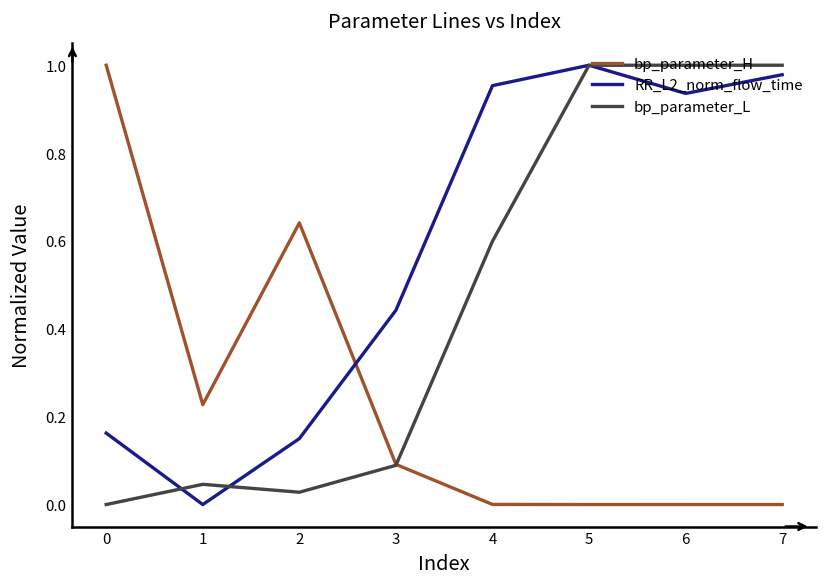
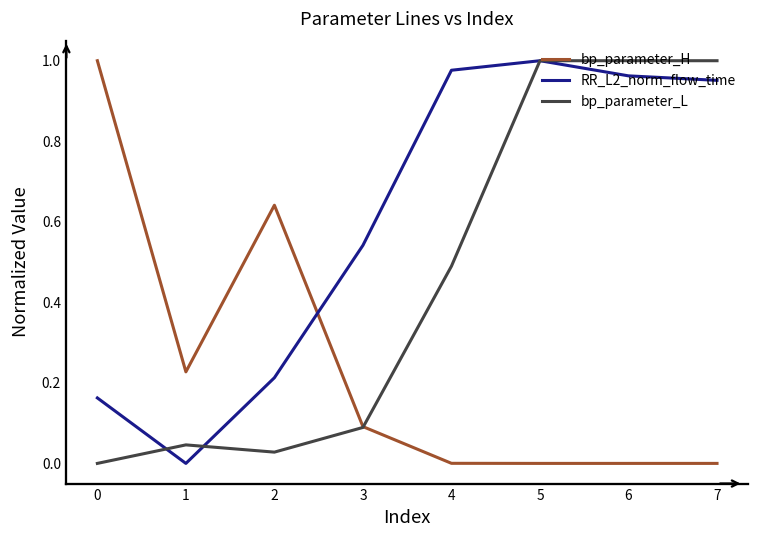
  {
    "bp_parameter_H": {
      "0": 1.00,
      "1": 0.23,
      "2": 0.64,
      "4": 0.00,
      "5": 0.00,
      "6": 0.00,
      "7": 0.00
    },
    "RR_L2_norm_flow_time": {
      "0": 0.16,
      "1": 0.00,
-     "2": 0.15,
-     "3": 0.44,
-     "4": 0.95,
-     "6": 0.94,
-     "7": 0.98
+     "2": 0.21,
+     "3": 0.54,
+     "4": 0.98,
+     "6": 0.96,
+     "7": 0.95
    },
    "bp_parameter_L": {
      "0": 0.00,
      "1": 0.05,
      "2": 0.03,
-     "4": 0.60,
+     "4": 0.49,
      "6": 1.00,
      "7": 1.00
    }
  }
